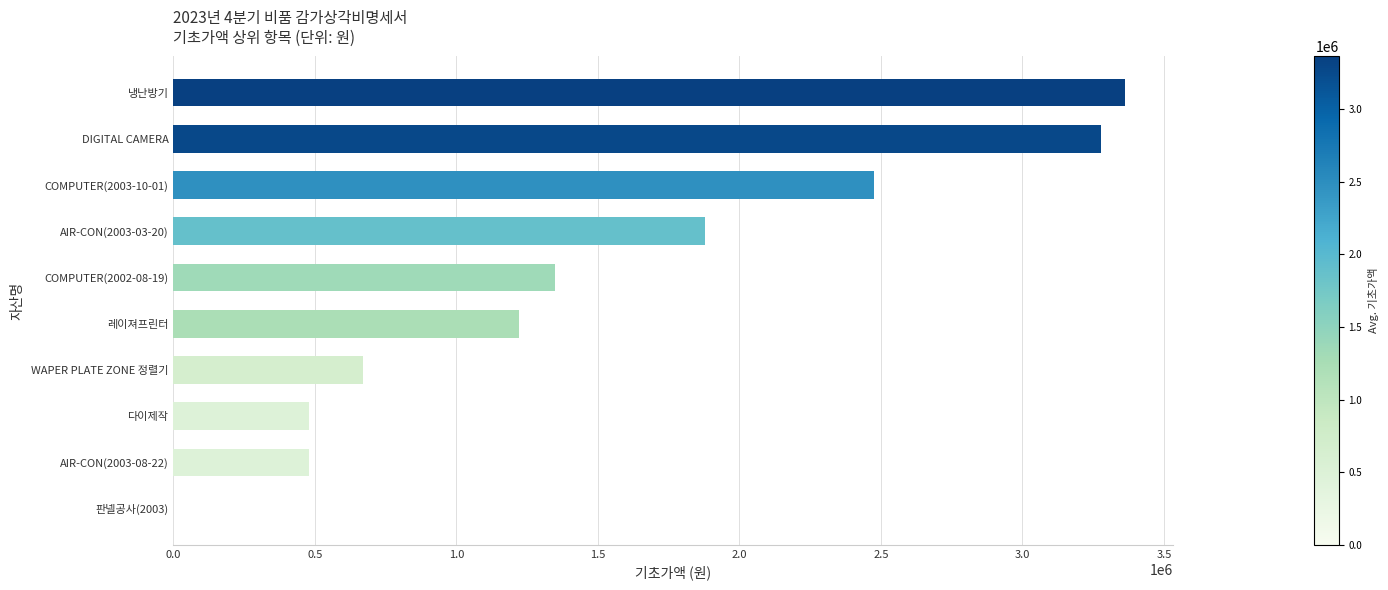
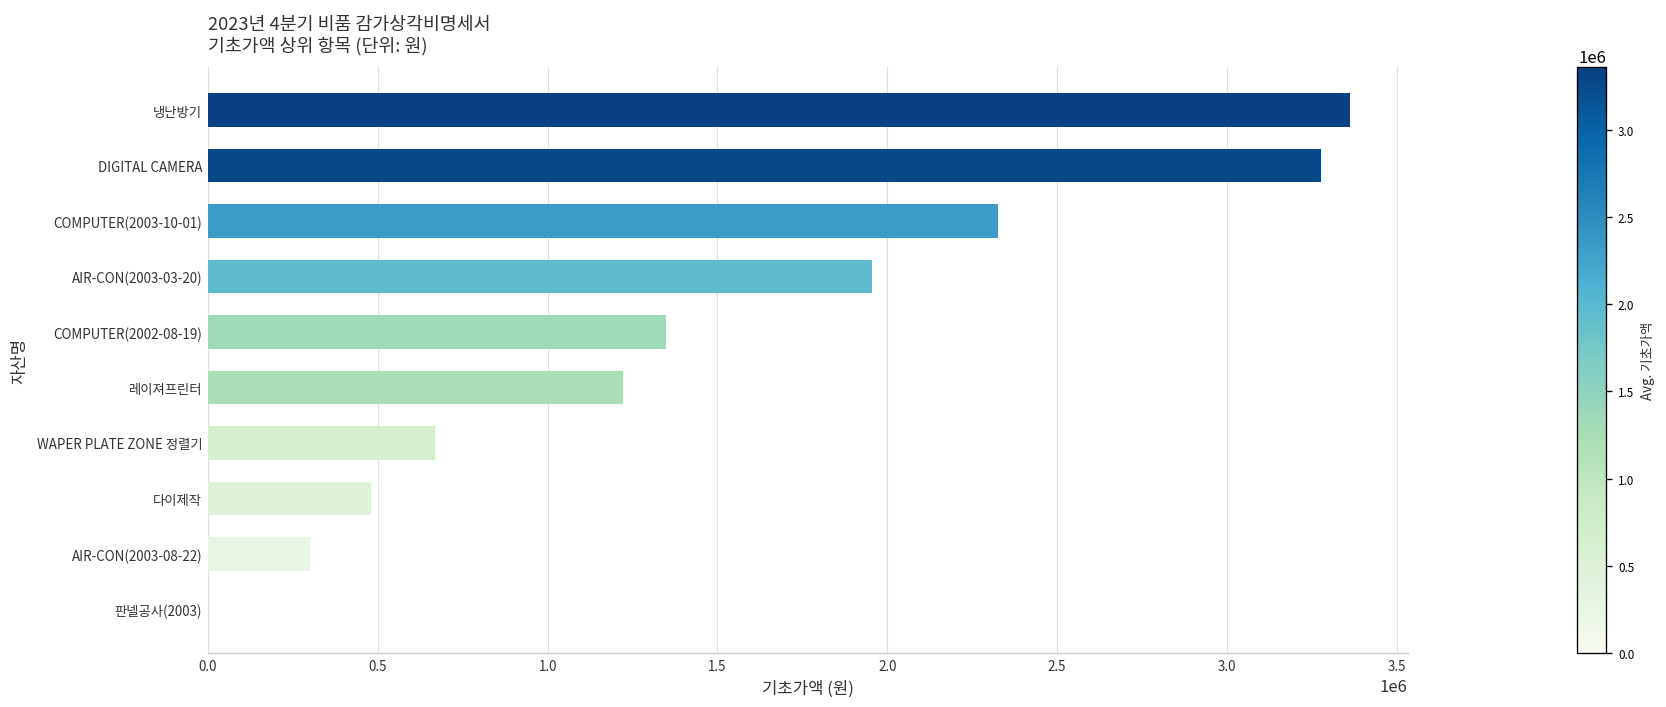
  {
    "냉난방기": 3360000,
    "DIGITAL CAMERA": 3280000,
-   "COMPUTER(2003-10-01)": 2470000,
-   "AIR-CON(2003-03-20)": 1880000,
+   "COMPUTER(2003-10-01)": 2330000,
+   "AIR-CON(2003-03-20)": 1950000,
    "COMPUTER(2002-08-19)": 1350000,
    "레이져프린터": 1220000,
    "WAPER PLATE ZONE 정렬기": 670000,
    "다이제작": 480000,
-   "AIR-CON(2003-08-22)": 480000,
+   "AIR-CON(2003-08-22)": 300000,
    "판넬공사(2003)": 0
  }
